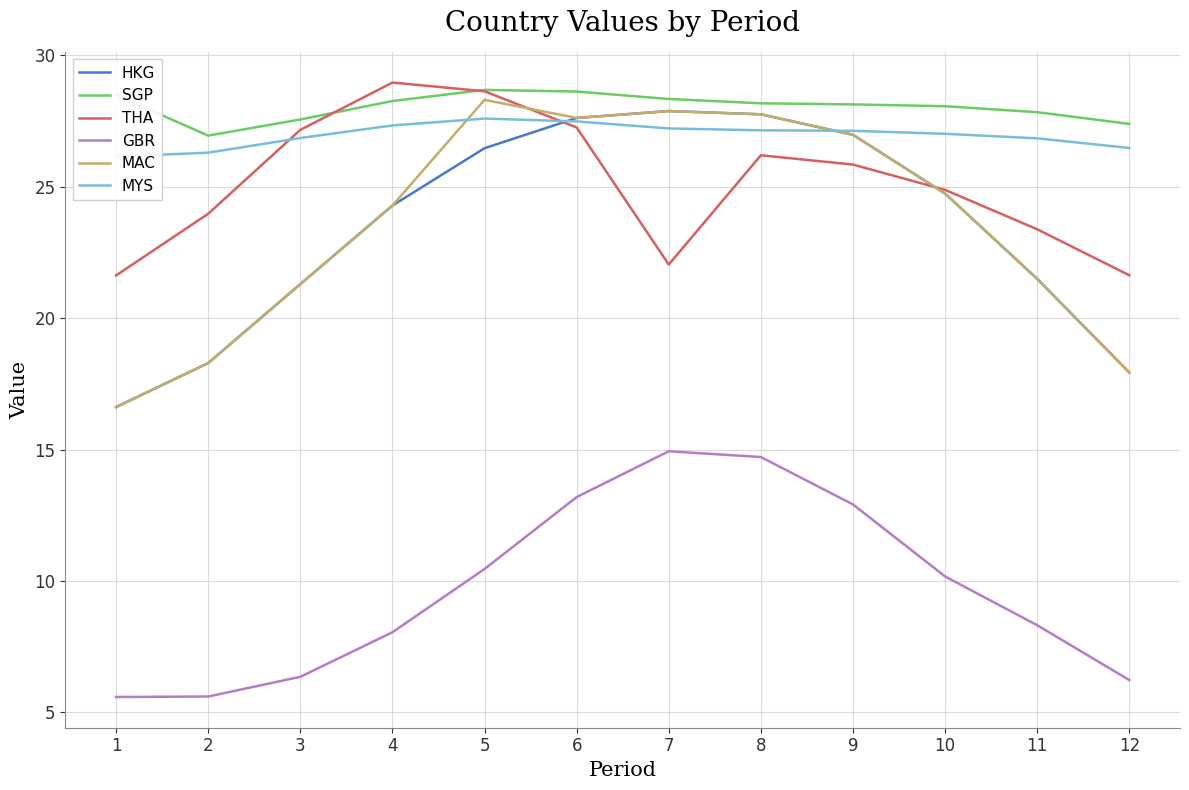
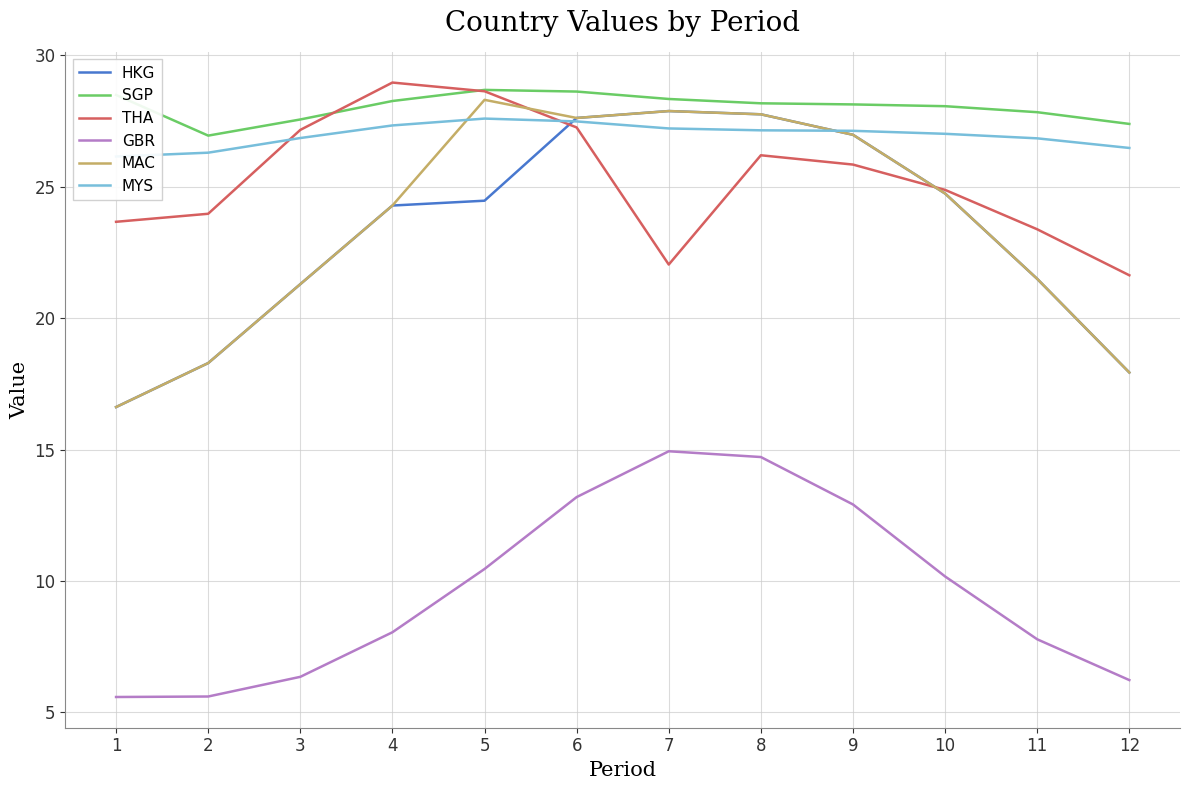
  {
    "HKG": {
-     "5": 26.5
+     "5": 24.5
    },
    "SGP": {
      "2": 26.9,
      "3": 27.6,
      "4": 28.3,
      "6": 28.6,
      "7": 28.3,
      "8": 28.2,
      "9": 28.1,
      "10": 28.1,
      "11": 27.8,
      "12": 27.4
    },
    "THA": {
-     "1": 21.6,
+     "1": 23.7,
      "2": 24.0,
      "3": 27.2,
      "4": 29.0,
      "6": 27.3,
      "7": 22.0,
      "8": 26.2,
      "9": 25.8,
      "10": 24.9,
      "11": 23.4,
      "12": 21.6
    },
    "GBR": {
      "1": 5.6,
      "2": 5.6,
      "3": 6.4,
      "4": 8.1,
      "5": 10.5,
      "6": 13.2,
      "7": 14.9,
      "8": 14.7,
      "9": 12.9,
      "10": 10.2,
-     "11": 8.3,
+     "11": 7.8,
      "12": 6.2
    },
    "MAC": {
      "5": 28.3
    },
    "MYS": {
      "2": 26.3,
      "3": 26.9,
      "4": 27.3,
      "5": 27.6,
      "6": 27.5,
      "7": 27.2,
      "8": 27.1,
      "9": 27.1,
      "10": 27.0,
      "11": 26.8,
      "12": 26.5
    }
  }
